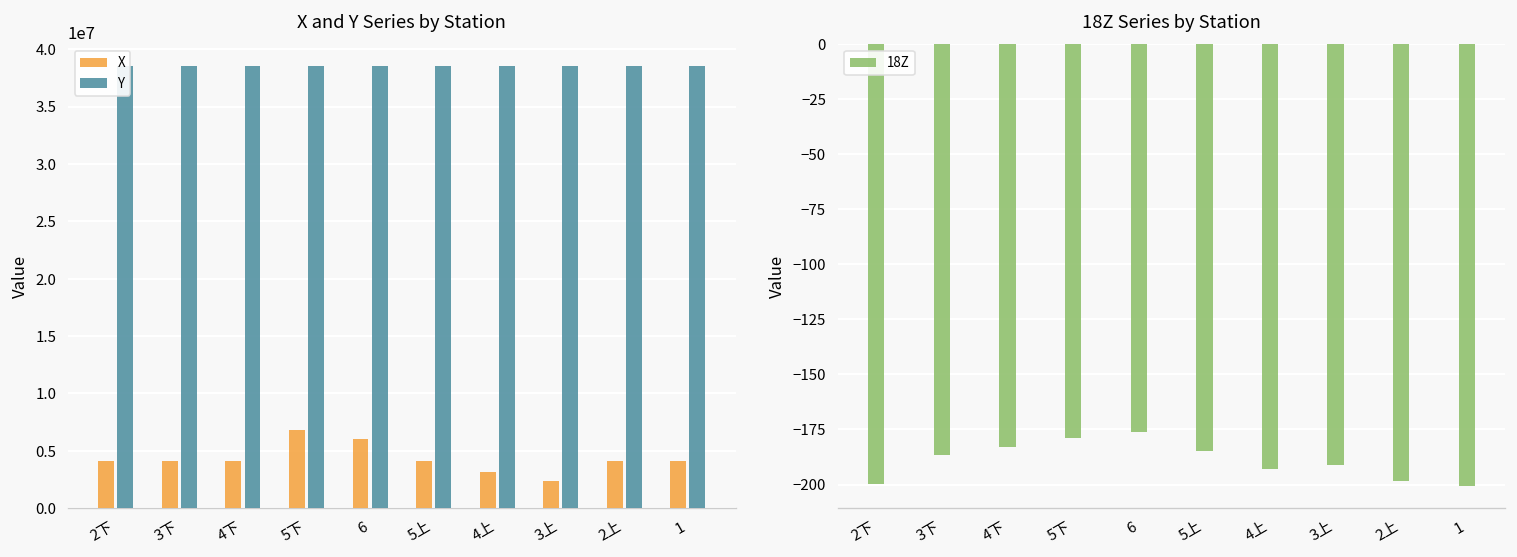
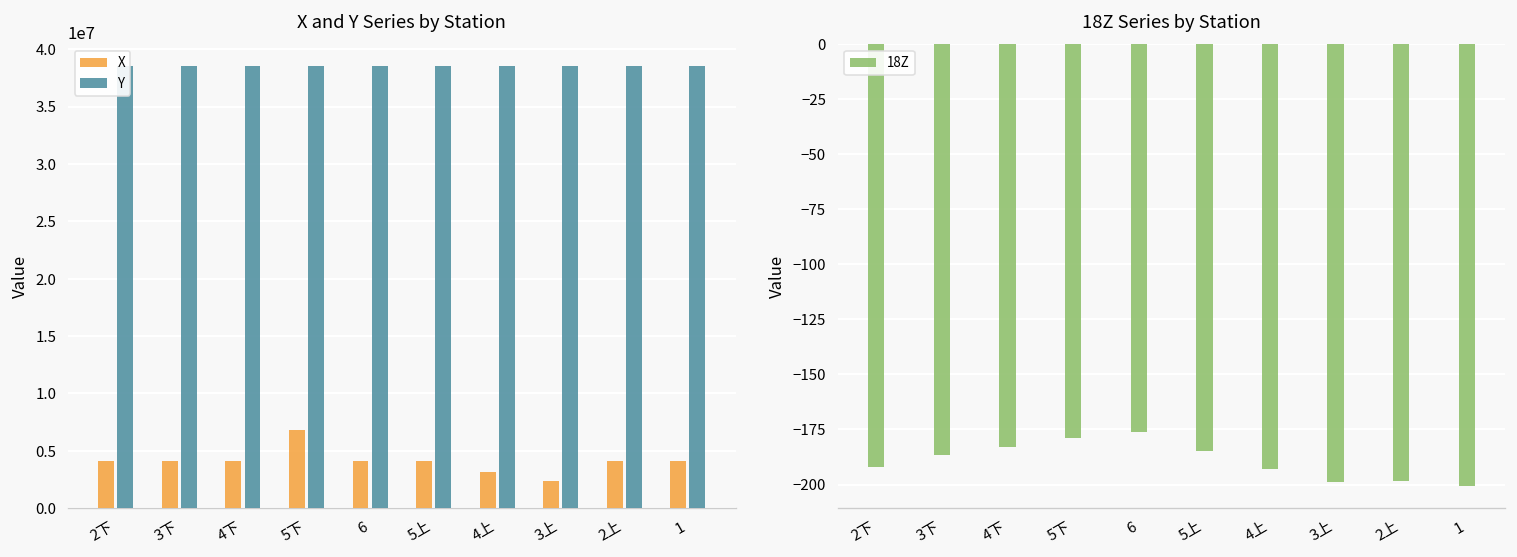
  {
    "X and Y Series by Station": {
      "X": {
        "2下": 4000000,
        "3下": 4000000,
        "4下": 4000000,
        "5下": 7000000,
-       "6": 6000000,
+       "6": 4000000,
        "5上": 4000000,
        "4上": 3000000,
        "3上": 2000000,
        "2上": 4000000,
        "1": 4000000
      },
      "Y": {
        "3下": 39000000,
        "4下": 39000000,
        "5下": 39000000,
        "6": 39000000,
        "5上": 39000000,
        "4上": 39000000,
        "3上": 39000000,
        "2上": 39000000,
        "1": 39000000
      }
    },
    "18Z Series by Station": {
-     "2下": -200,
+     "2下": -192,
      "3下": -187,
      "4下": -183,
      "5下": -179,
      "6": -176,
      "5上": -185,
      "4上": -193,
-     "3上": -191,
+     "3上": -199,
      "2上": -198,
      "1": -201
    }
  }
